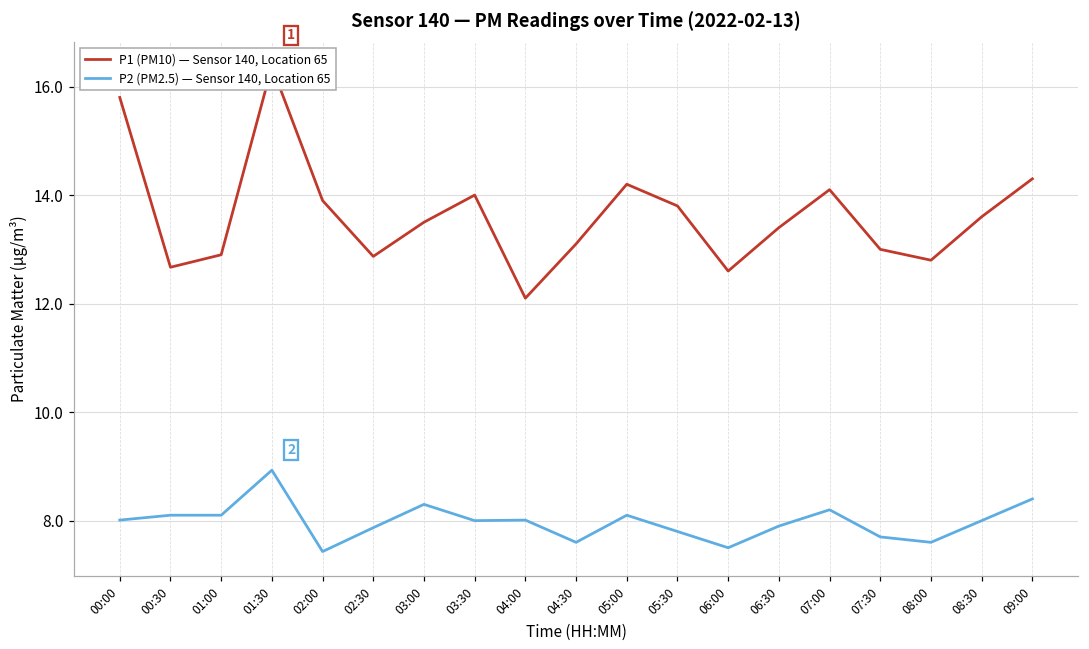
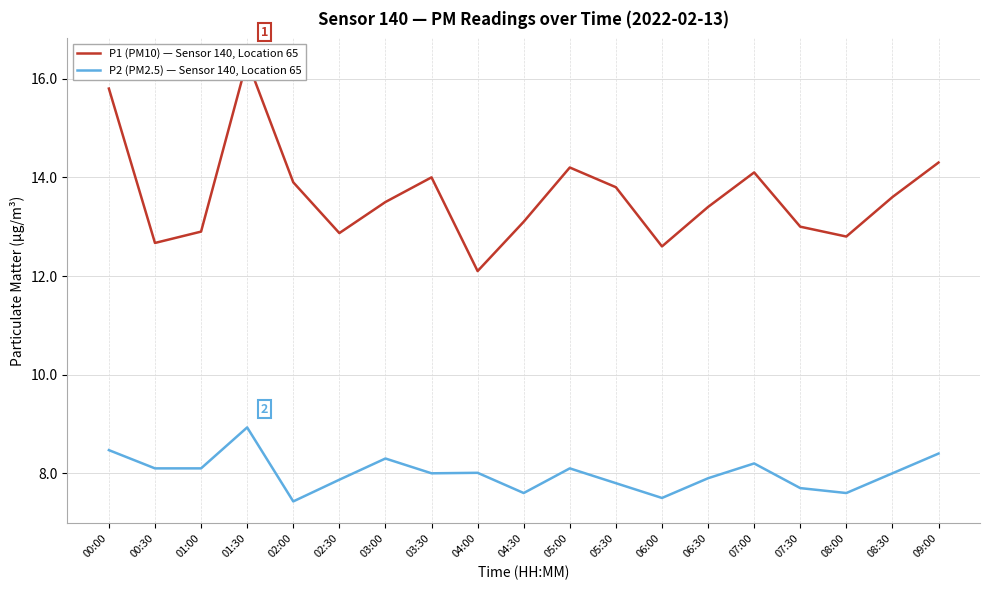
  {
    "P1 (PM10) — Sensor 140, Location 65": {
      "00:00": 15.8,
      "00:30": 12.7,
      "01:00": 12.9,
      "02:00": 13.9,
      "02:30": 12.9,
      "03:00": 13.5,
      "03:30": 14.0,
      "04:00": 12.1,
      "04:30": 13.1,
      "05:00": 14.2,
      "05:30": 13.8,
      "06:00": 12.6,
      "06:30": 13.4,
      "07:00": 14.1,
      "07:30": 13.0,
      "08:00": 12.8,
      "08:30": 13.6,
      "09:00": 14.3
    },
    "P2 (PM2.5) — Sensor 140, Location 65": {
-     "00:00": 8.0,
+     "00:00": 8.5,
      "00:30": 8.1,
      "01:00": 8.1,
      "02:00": 7.4,
      "02:30": 7.9,
      "03:00": 8.3,
      "03:30": 8.0,
      "04:00": 8.0,
      "04:30": 7.6,
      "05:00": 8.1,
      "05:30": 7.8,
      "06:00": 7.5,
      "06:30": 7.9,
      "07:00": 8.2,
      "07:30": 7.7,
      "08:00": 7.6,
      "08:30": 8.0,
      "09:00": 8.4
    }
  }
